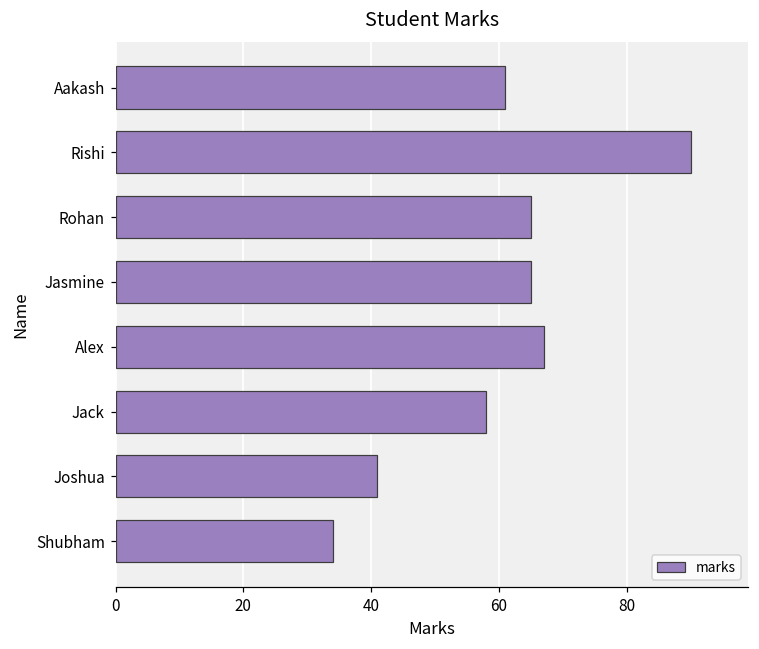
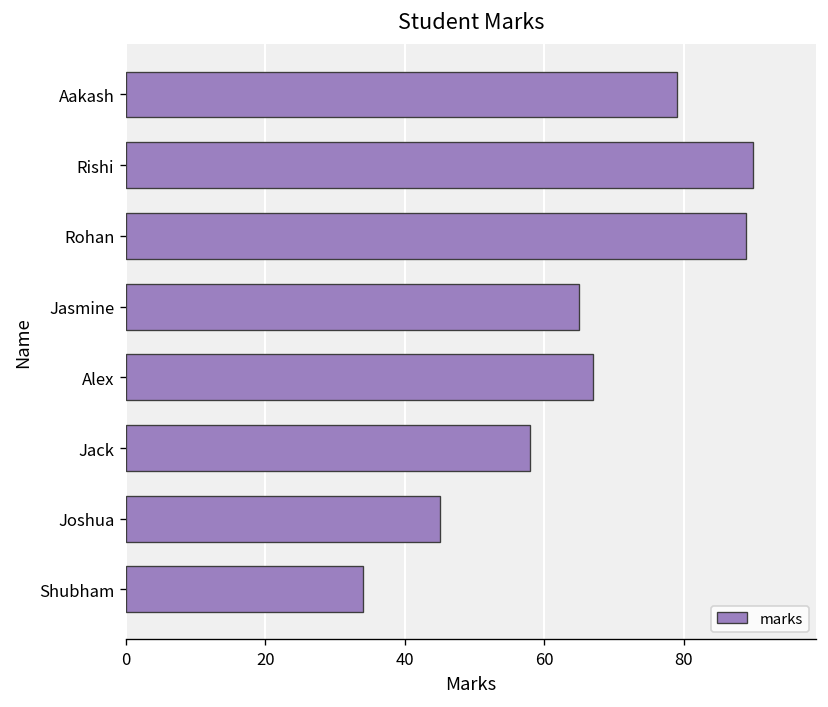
  {
-   "Aakash": 61,
+   "Aakash": 79,
    "Rishi": 90,
-   "Rohan": 65,
+   "Rohan": 89,
    "Jasmine": 65,
    "Alex": 67,
    "Jack": 58,
-   "Joshua": 41,
+   "Joshua": 45,
    "Shubham": 34
  }
